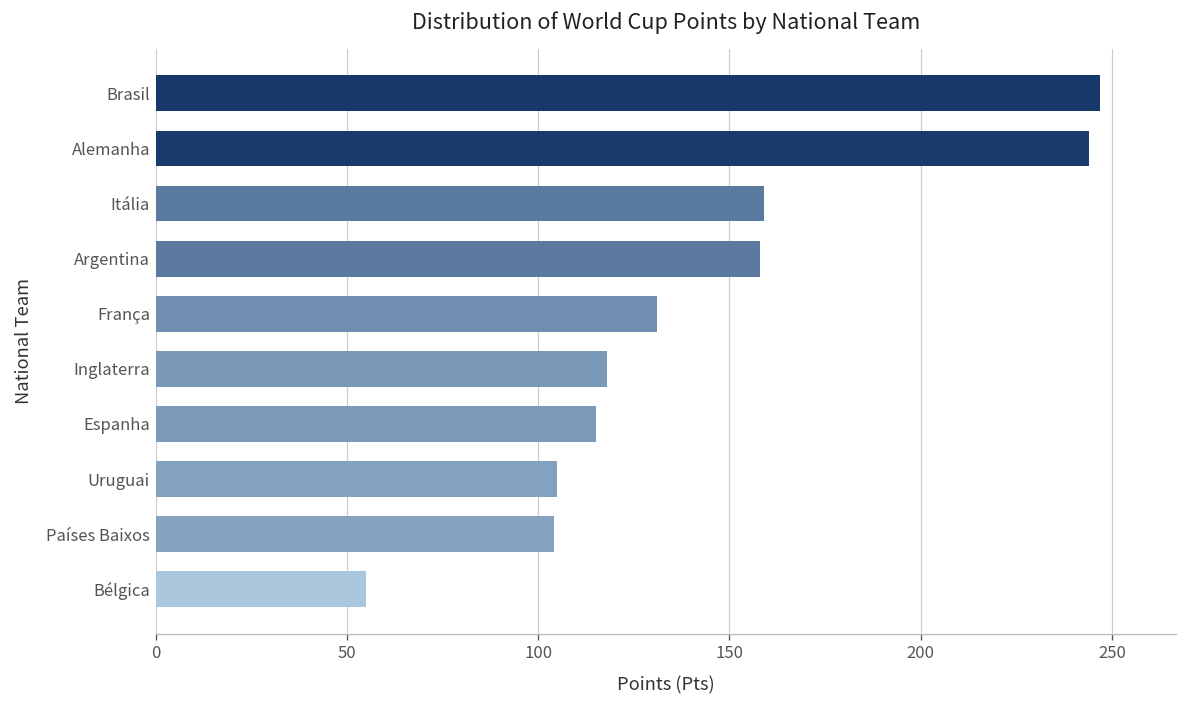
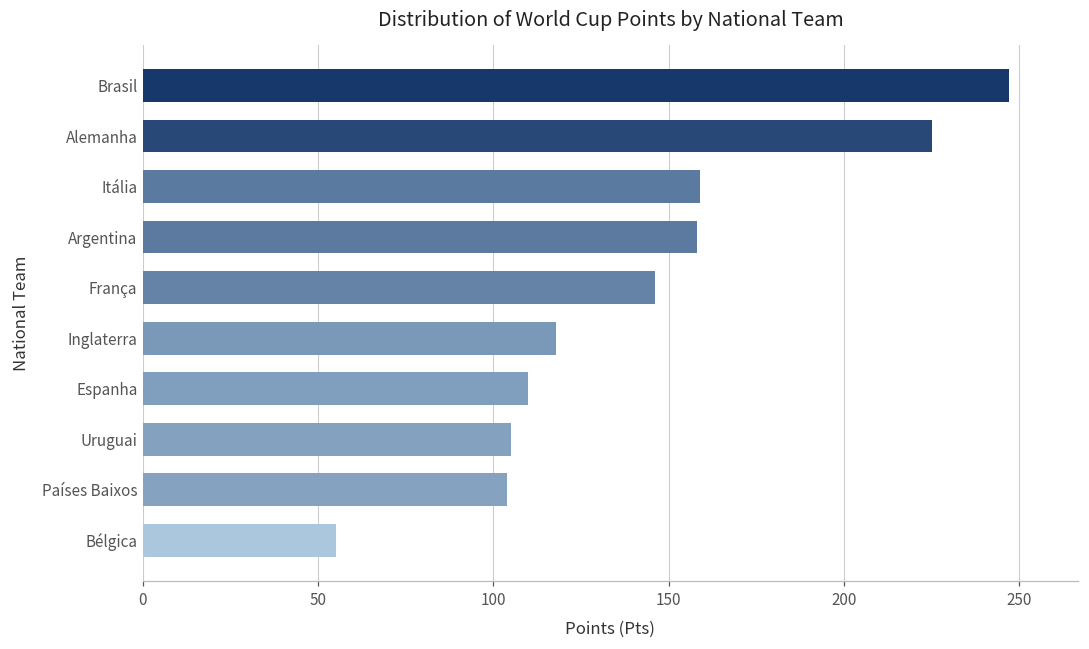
  {
    "Brasil": 247,
-   "Alemanha": 244,
+   "Alemanha": 225,
    "Itália": 159,
    "Argentina": 158,
-   "França": 131,
+   "França": 146,
    "Inglaterra": 118,
-   "Espanha": 115,
+   "Espanha": 110,
    "Uruguai": 105,
    "Países Baixos": 104,
    "Bélgica": 55
  }
